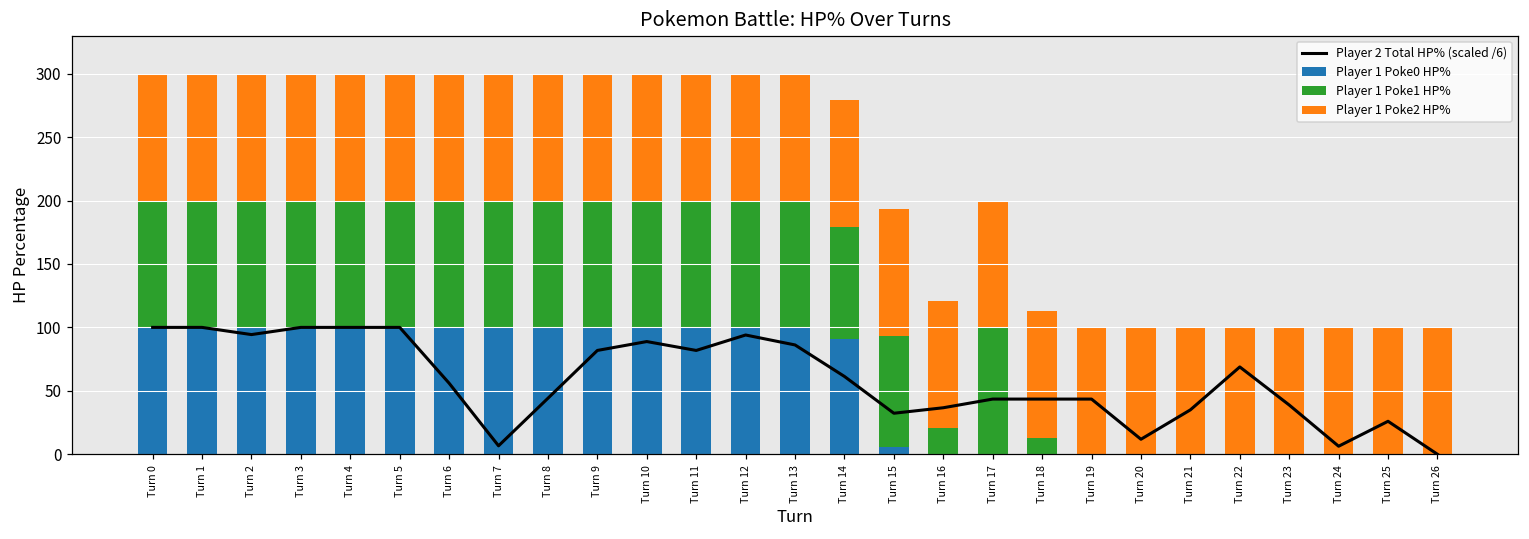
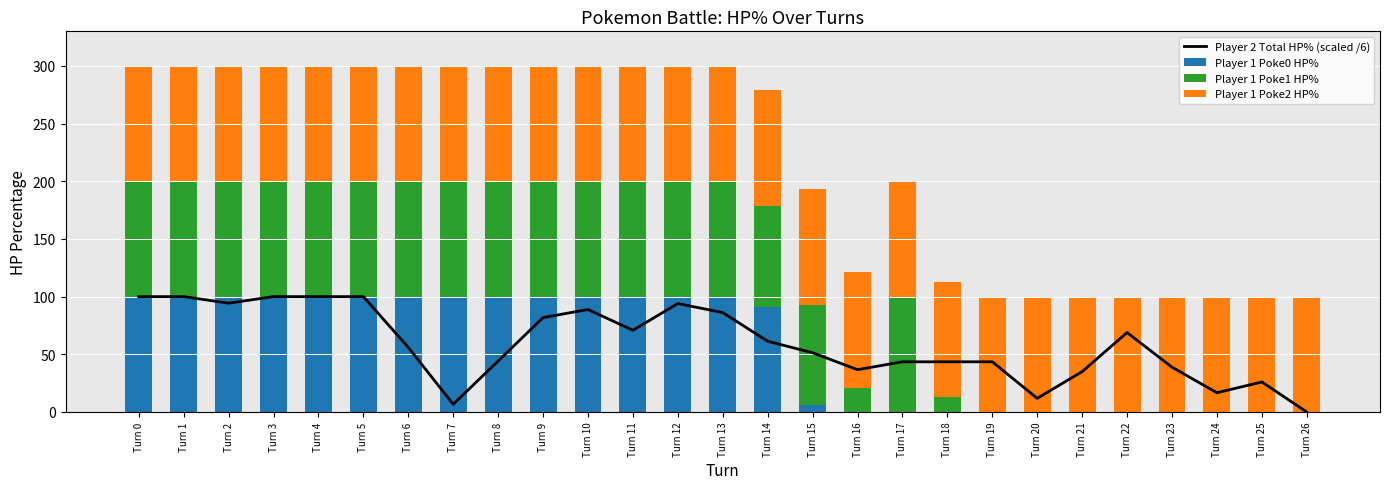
  {
    "Player 2 Total HP% (scaled /6)": {
      "Turn 0": 100,
      "Turn 1": 100,
      "Turn 2": 94,
      "Turn 3": 100,
      "Turn 4": 100,
      "Turn 5": 100,
      "Turn 6": 56,
      "Turn 7": 7,
      "Turn 8": 44,
      "Turn 9": 82,
      "Turn 10": 89,
-     "Turn 11": 82,
+     "Turn 11": 71,
      "Turn 12": 94,
      "Turn 13": 86,
      "Turn 14": 61,
-     "Turn 15": 32,
+     "Turn 15": 51,
      "Turn 16": 37,
      "Turn 17": 44,
      "Turn 18": 44,
      "Turn 19": 44,
      "Turn 20": 12,
      "Turn 21": 35,
      "Turn 22": 69,
      "Turn 23": 39,
-     "Turn 24": 6,
+     "Turn 24": 17,
      "Turn 25": 26,
      "Turn 26": 0
    },
    "Player 1 Poke0 HP%": {
      "Turn 0": 100,
      "Turn 1": 100,
      "Turn 2": 100,
      "Turn 3": 100,
      "Turn 4": 100,
      "Turn 5": 100,
      "Turn 6": 100,
      "Turn 7": 100,
      "Turn 8": 100,
      "Turn 9": 100,
      "Turn 10": 100,
      "Turn 11": 100,
      "Turn 12": 100,
      "Turn 13": 100,
      "Turn 14": 91,
      "Turn 15": 6,
      "Turn 16": 0,
      "Turn 17": 0,
      "Turn 18": 0,
      "Turn 19": 0,
      "Turn 20": 0,
      "Turn 21": 0,
      "Turn 22": 0,
      "Turn 23": 0,
      "Turn 24": 0,
      "Turn 25": 0,
      "Turn 26": 0
    },
    "Player 1 Poke1 HP%": {
      "Turn 0": 100,
      "Turn 1": 100,
      "Turn 2": 100,
      "Turn 3": 100,
      "Turn 4": 100,
      "Turn 5": 100,
      "Turn 6": 100,
      "Turn 7": 100,
      "Turn 8": 100,
      "Turn 9": 100,
      "Turn 10": 100,
      "Turn 11": 100,
      "Turn 12": 100,
      "Turn 13": 100,
      "Turn 14": 88,
      "Turn 15": 87,
      "Turn 16": 21,
      "Turn 17": 100,
      "Turn 18": 13,
      "Turn 19": 0,
      "Turn 20": 0,
      "Turn 21": 0,
      "Turn 22": 0,
      "Turn 23": 0,
      "Turn 24": 0,
      "Turn 25": 0,
      "Turn 26": 0
    },
    "Player 1 Poke2 HP%": {
      "Turn 0": 100,
      "Turn 1": 100,
      "Turn 2": 100,
      "Turn 3": 100,
      "Turn 4": 100,
      "Turn 5": 100,
      "Turn 6": 100,
      "Turn 7": 100,
      "Turn 8": 100,
      "Turn 9": 100,
      "Turn 10": 100,
      "Turn 11": 100,
      "Turn 12": 100,
      "Turn 13": 100,
      "Turn 14": 100,
      "Turn 15": 100,
      "Turn 16": 100,
      "Turn 17": 100,
      "Turn 18": 100,
      "Turn 19": 100,
      "Turn 20": 100,
      "Turn 21": 100,
      "Turn 22": 100,
      "Turn 23": 100,
      "Turn 24": 100,
      "Turn 25": 100,
      "Turn 26": 100
    }
  }
